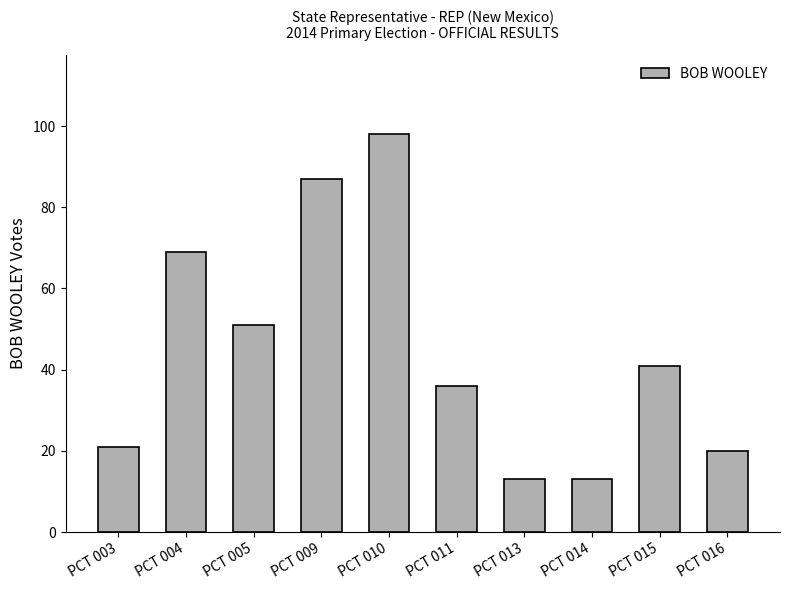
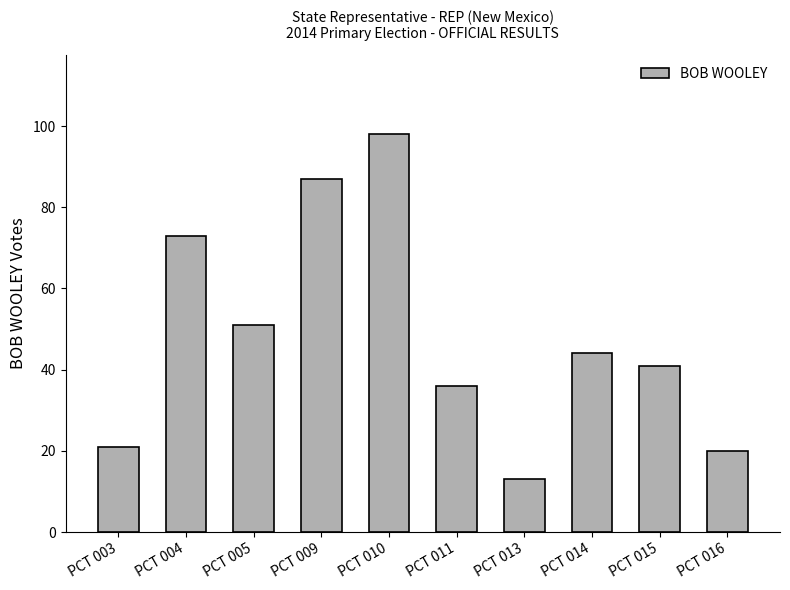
  {
    "PCT 003": 21,
-   "PCT 004": 69,
+   "PCT 004": 73,
    "PCT 005": 51,
    "PCT 009": 87,
    "PCT 010": 98,
    "PCT 011": 36,
    "PCT 013": 13,
-   "PCT 014": 13,
+   "PCT 014": 44,
    "PCT 015": 41,
    "PCT 016": 20
  }
